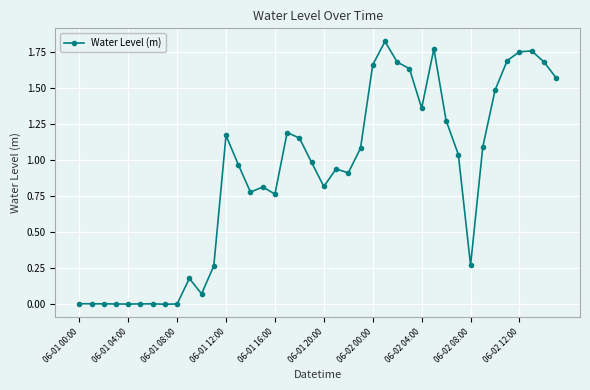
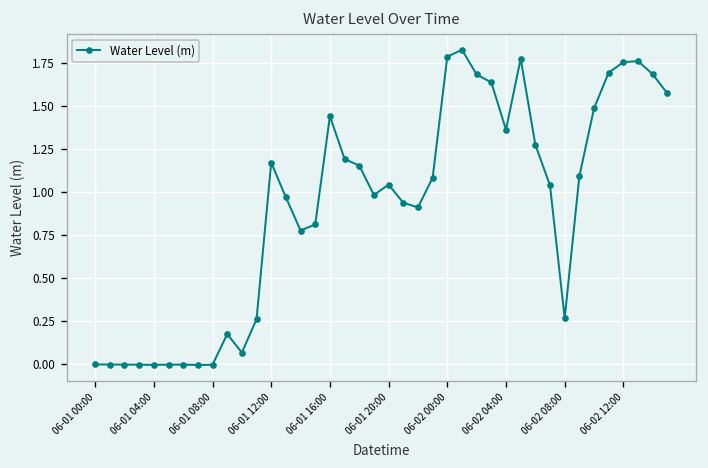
  {
    "06-01 00:00": 0.00,
    "06-01 04:00": 0.00,
    "06-01 08:00": 0.00,
    "06-01 12:00": 1.17,
-   "06-01 16:00": 0.76,
-   "06-01 20:00": 0.82,
-   "06-02 00:00": 1.66,
+   "06-01 16:00": 1.44,
+   "06-01 20:00": 1.04,
+   "06-02 00:00": 1.78,
    "06-02 04:00": 1.36,
    "06-02 08:00": 0.27,
    "06-02 12:00": 1.75
  }
